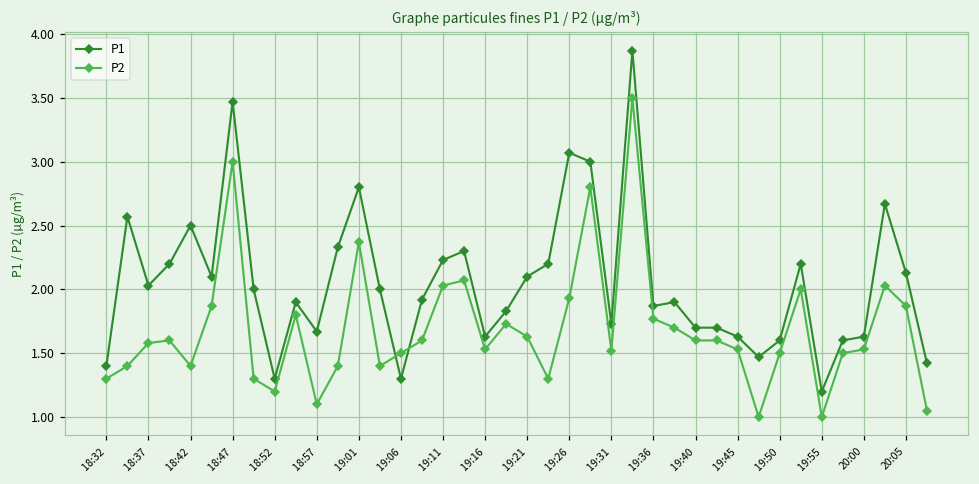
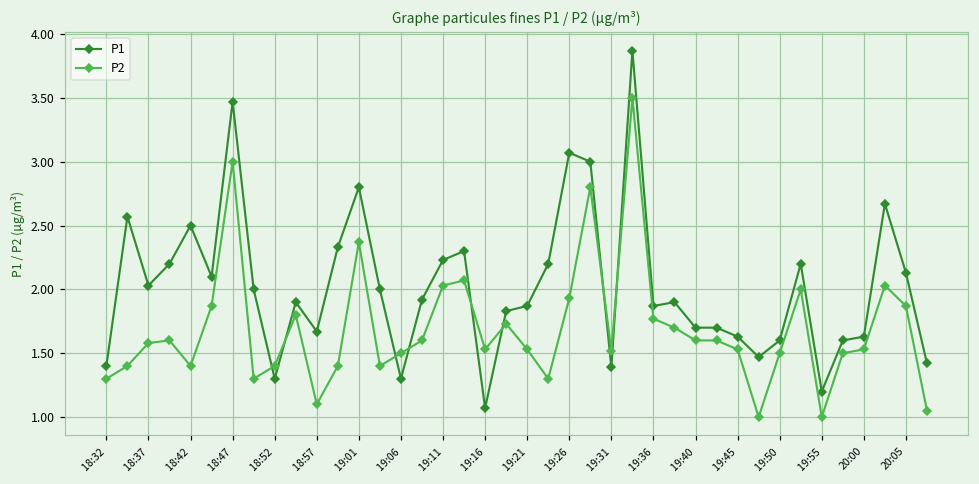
  {
    "P1": {
      "18:32": 1.40,
      "18:37": 2.03,
      "18:42": 2.50,
      "18:47": 3.47,
      "18:52": 1.30,
      "18:57": 1.67,
      "19:01": 2.80,
      "19:06": 1.30,
      "19:11": 2.23,
-     "19:16": 1.63,
-     "19:21": 2.10,
+     "19:16": 1.07,
+     "19:21": 1.87,
      "19:26": 3.07,
-     "19:31": 1.73,
+     "19:31": 1.39,
      "19:36": 1.87,
      "19:40": 1.70,
      "19:45": 1.63,
      "19:50": 1.60,
      "19:55": 1.20,
      "20:00": 1.63,
      "20:05": 2.13
    },
    "P2": {
      "18:32": 1.30,
      "18:37": 1.58,
      "18:42": 1.40,
      "18:47": 3.00,
-     "18:52": 1.2,
+     "18:52": 1.4,
      "18:57": 1.10,
      "19:01": 2.37,
      "19:06": 1.50,
      "19:11": 2.03,
      "19:16": 1.53,
-     "19:21": 1.63,
+     "19:21": 1.53,
      "19:26": 1.93,
      "19:31": 1.52,
      "19:36": 1.77,
      "19:40": 1.60,
      "19:45": 1.53,
      "19:50": 1.50,
      "19:55": 1.00,
      "20:00": 1.53,
      "20:05": 1.87
    }
  }
